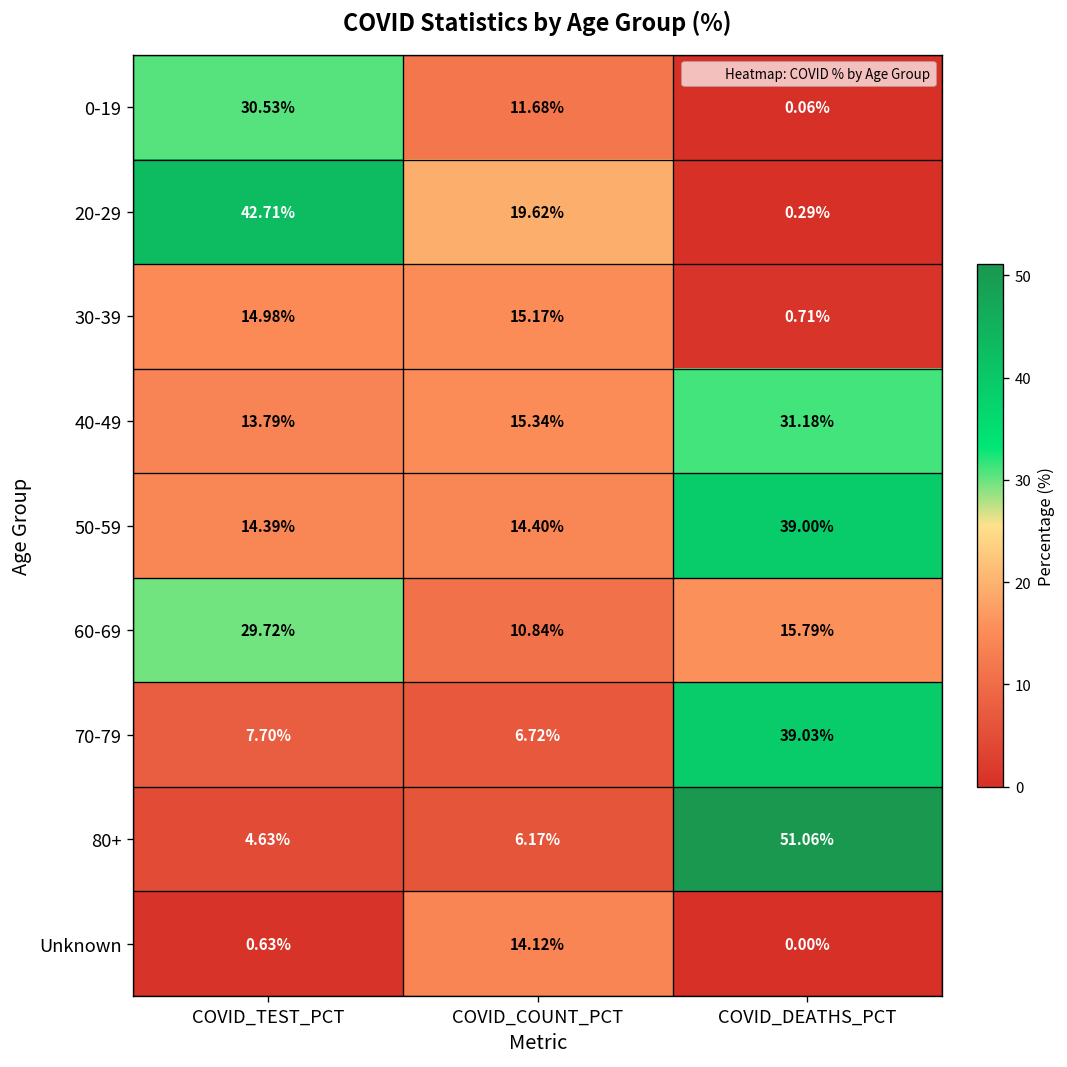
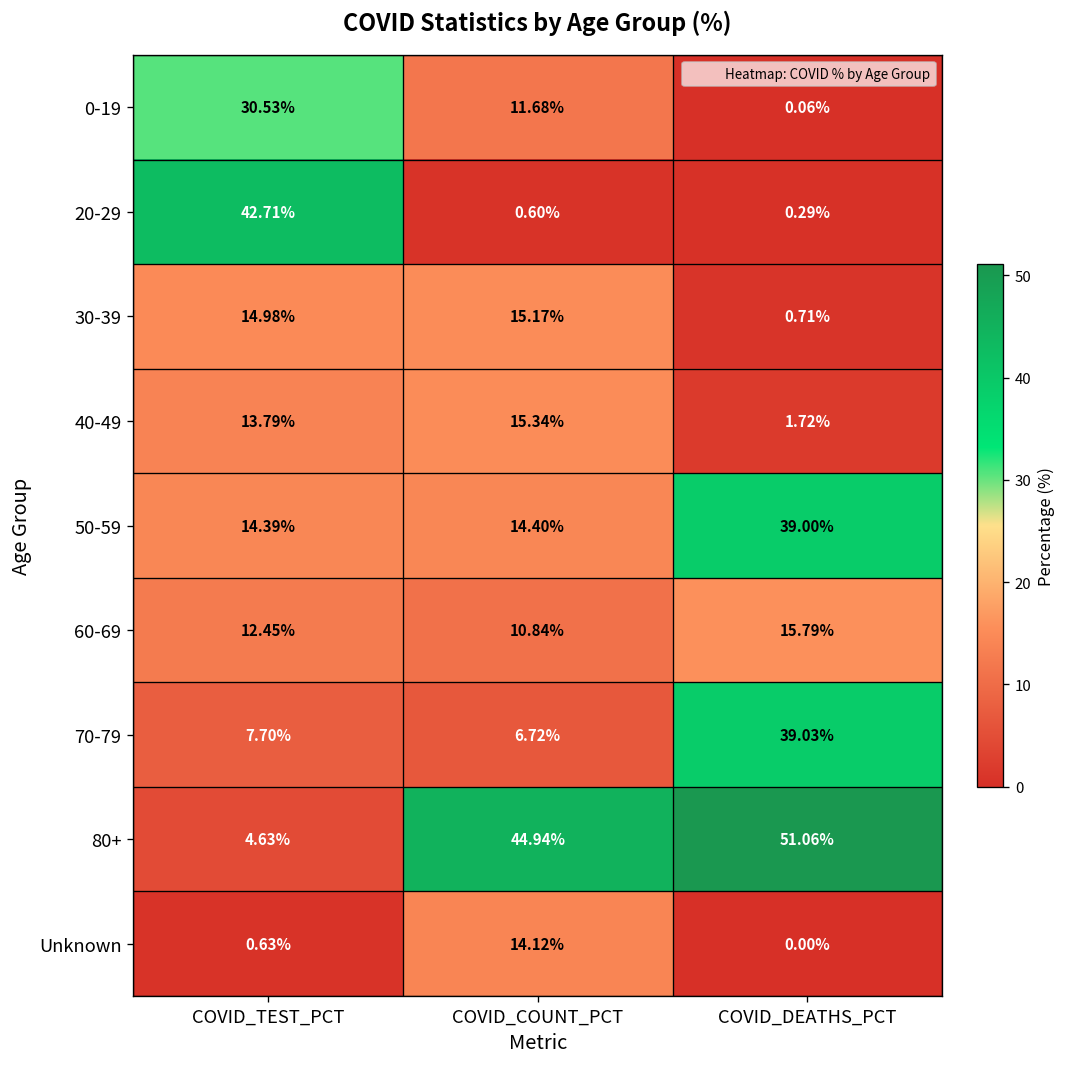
  {
    "0-19": {
      "COVID_TEST_PCT": "30.53%",
      "COVID_COUNT_PCT": "11.68%",
      "COVID_DEATHS_PCT": "0.06%"
    },
    "20-29": {
      "COVID_TEST_PCT": "42.71%",
-     "COVID_COUNT_PCT": "19.62%",
+     "COVID_COUNT_PCT": "0.60%",
      "COVID_DEATHS_PCT": "0.29%"
    },
    "30-39": {
      "COVID_TEST_PCT": "14.98%",
      "COVID_COUNT_PCT": "15.17%",
      "COVID_DEATHS_PCT": "0.71%"
    },
    "40-49": {
      "COVID_TEST_PCT": "13.79%",
      "COVID_COUNT_PCT": "15.34%",
-     "COVID_DEATHS_PCT": "31.18%"
+     "COVID_DEATHS_PCT": "1.72%"
    },
    "50-59": {
      "COVID_TEST_PCT": "14.39%",
      "COVID_COUNT_PCT": "14.40%",
      "COVID_DEATHS_PCT": "39.00%"
    },
    "60-69": {
-     "COVID_TEST_PCT": "29.72%",
+     "COVID_TEST_PCT": "12.45%",
      "COVID_COUNT_PCT": "10.84%",
      "COVID_DEATHS_PCT": "15.79%"
    },
    "70-79": {
      "COVID_TEST_PCT": "7.70%",
      "COVID_COUNT_PCT": "6.72%",
      "COVID_DEATHS_PCT": "39.03%"
    },
    "80+": {
      "COVID_TEST_PCT": "4.63%",
-     "COVID_COUNT_PCT": "6.17%",
+     "COVID_COUNT_PCT": "44.94%",
      "COVID_DEATHS_PCT": "51.06%"
    },
    "Unknown": {
      "COVID_TEST_PCT": "0.63%",
      "COVID_COUNT_PCT": "14.12%",
      "COVID_DEATHS_PCT": "0.00%"
    }
  }
